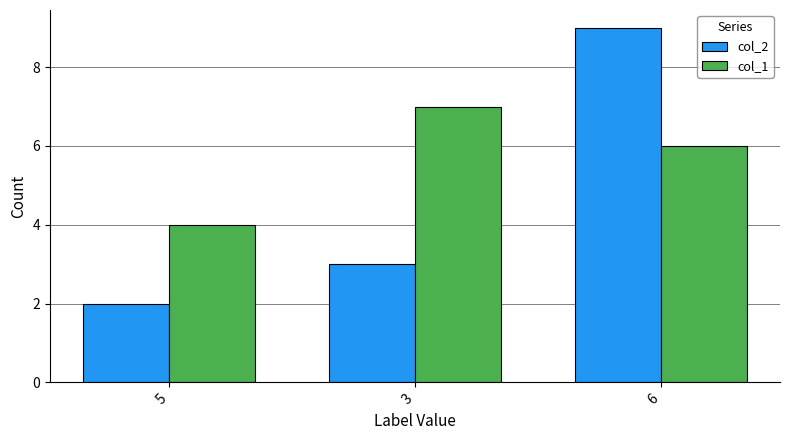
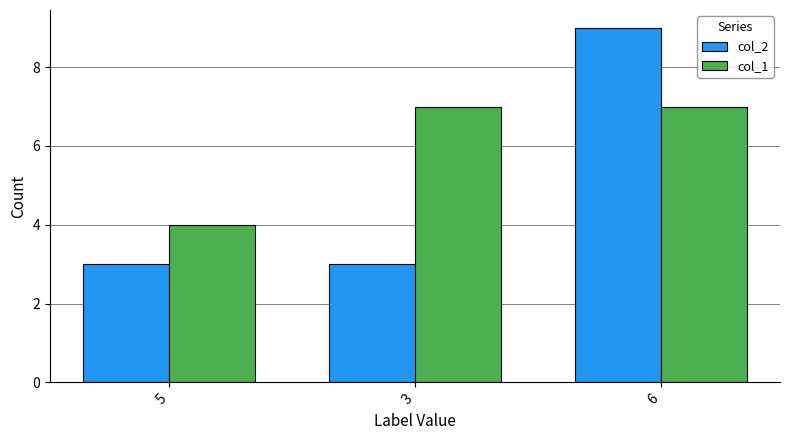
  {
    "col_2": {
-     "5": 2,
+     "5": 3,
      "3": 3,
      "6": 9
    },
    "col_1": {
      "5": 4,
      "3": 7,
-     "6": 6
+     "6": 7
    }
  }
